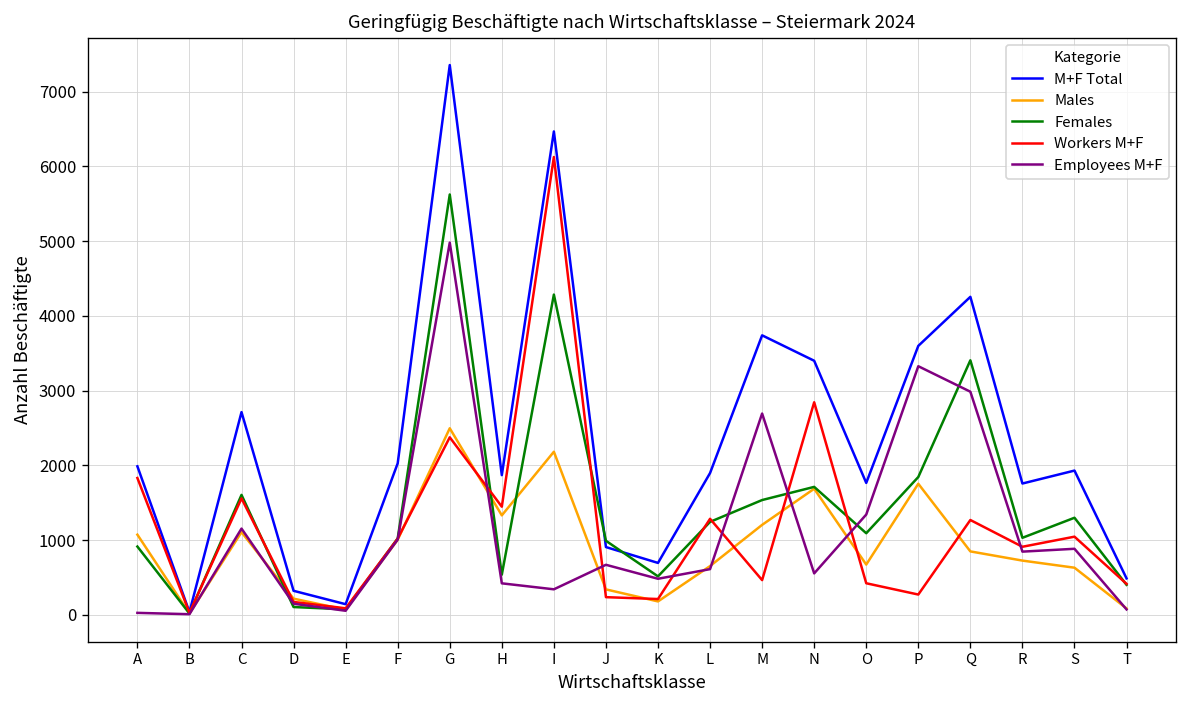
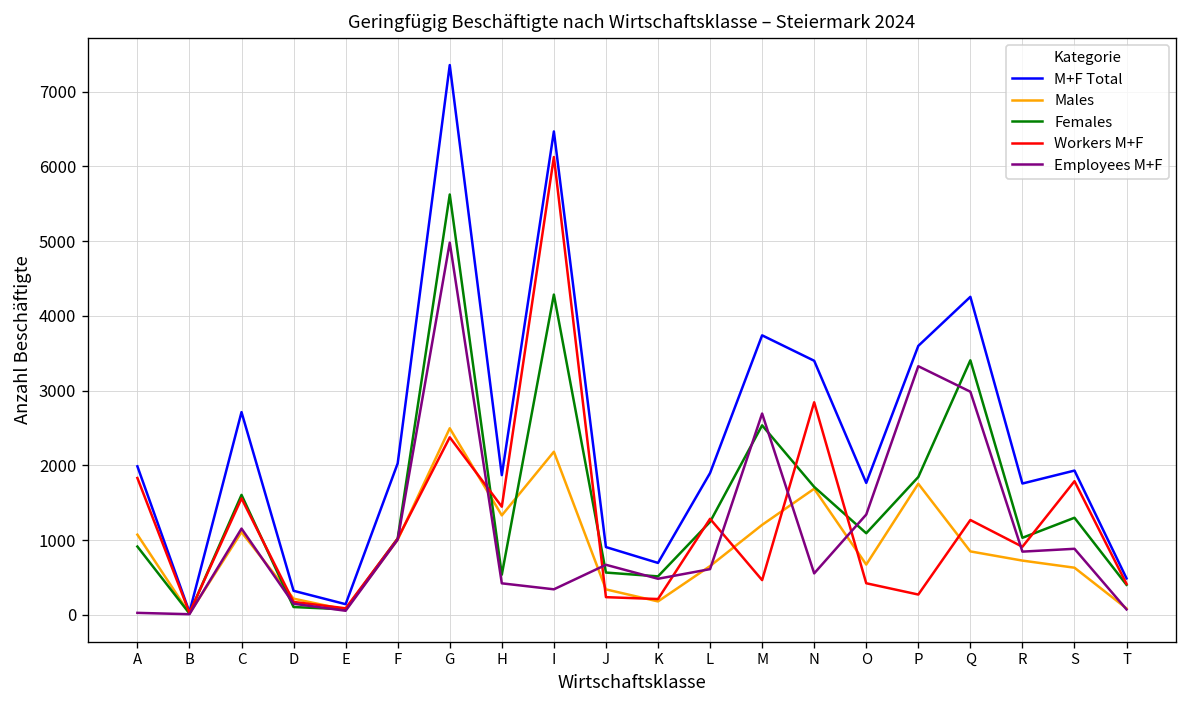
  {
    "M+F Total": {
      "A": 2000,
      "C": 2700,
      "D": 300,
      "E": 100,
      "F": 2000,
      "G": 7400,
      "H": 1900,
      "I": 6500,
      "J": 900,
      "K": 700,
      "L": 1900,
      "M": 3700,
      "N": 3400,
      "O": 1800,
      "P": 3600,
      "Q": 4300,
      "R": 1800,
      "S": 1900,
      "T": 500
    },
    "Males": {
      "A": 1100,
      "C": 1100,
      "D": 200,
      "G": 2500,
      "H": 1300,
      "I": 2200,
      "J": 300,
      "L": 700,
      "M": 1200,
      "O": 700,
      "P": 1800,
      "Q": 800,
      "R": 700,
      "S": 600
    },
    "Females": {
      "A": 900,
      "C": 1600,
      "D": 100,
      "G": 5600,
      "H": 500,
      "I": 4300,
-     "J": 1000,
+     "J": 600,
      "L": 1200,
-     "M": 1500,
+     "M": 2500,
      "O": 1100,
      "P": 1800,
      "Q": 3400,
      "R": 1000,
      "S": 1300
    },
    "Workers M+F": {
      "A": 1800,
      "C": 1600,
      "G": 2400,
      "H": 1400,
      "I": 6100,
      "J": 200,
      "L": 1300,
      "M": 500,
      "N": 2800,
      "O": 400,
      "P": 300,
      "Q": 1300,
      "R": 900,
-     "S": 1000
+     "S": 1800
    },
    "Employees M+F": {
      "A": 0,
      "C": 1200,
      "G": 5000,
      "H": 400,
      "I": 300,
      "J": 700,
      "L": 600,
      "M": 2700,
      "N": 600,
      "O": 1300,
      "P": 3300,
      "Q": 3000,
      "R": 800,
      "S": 900
    }
  }
